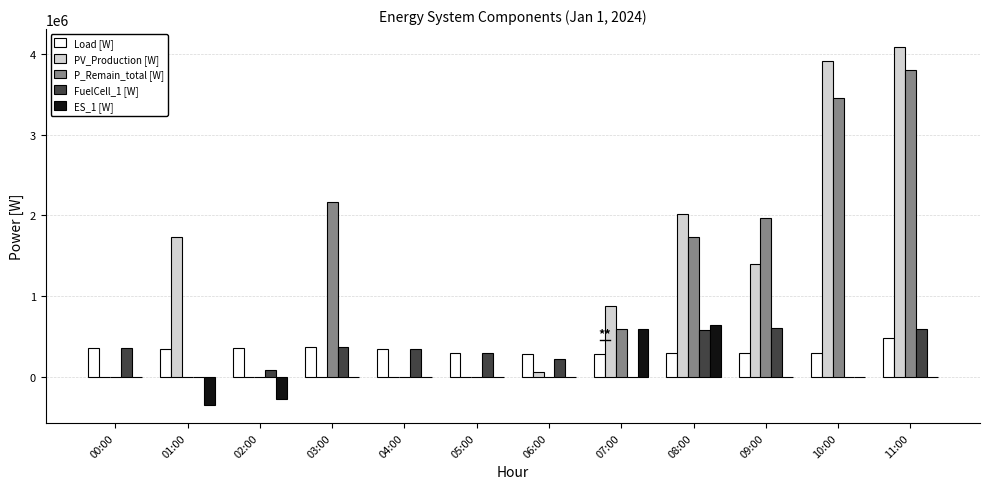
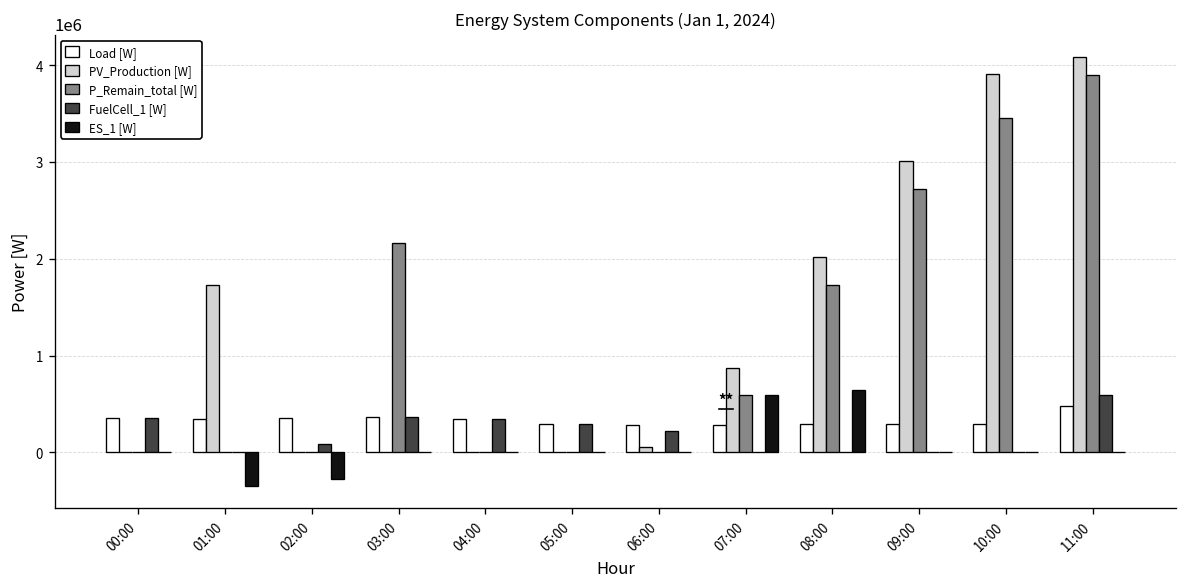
  {
    "Load [W]": {
      "00:00": 400000,
      "01:00": 300000,
      "02:00": 400000,
      "03:00": 400000,
      "04:00": 300000,
      "05:00": 300000,
      "06:00": 300000,
      "07:00": 300000,
      "08:00": 300000,
      "09:00": 300000,
      "10:00": 300000,
      "11:00": 500000
    },
    "PV_Production [W]": {
      "00:00": 0,
      "01:00": 1700000,
      "02:00": 0,
      "03:00": 0,
      "04:00": 0,
      "05:00": 0,
      "06:00": 100000,
      "07:00": 900000,
      "08:00": 2000000,
-     "09:00": 1400000,
+     "09:00": 3000000,
      "10:00": 3900000,
      "11:00": 4100000
    },
    "P_Remain_total [W]": {
      "00:00": 0,
      "01:00": 0,
      "02:00": 0,
      "03:00": 2200000,
      "04:00": 0,
      "05:00": 0,
      "06:00": 0,
      "07:00": 600000,
      "08:00": 1700000,
-     "09:00": 2000000,
+     "09:00": 2700000,
      "10:00": 3500000,
-     "11:00": 3800000
+     "11:00": 3900000
    },
    "FuelCell_1 [W]": {
      "00:00": 400000,
      "01:00": 0,
      "02:00": 100000,
      "03:00": 400000,
      "04:00": 300000,
      "05:00": 300000,
      "06:00": 200000,
      "07:00": 0,
-     "08:00": 600000,
-     "09:00": 600000,
+     "08:00": 0,
+     "09:00": 0,
      "10:00": 0,
      "11:00": 600000
    }
  }
